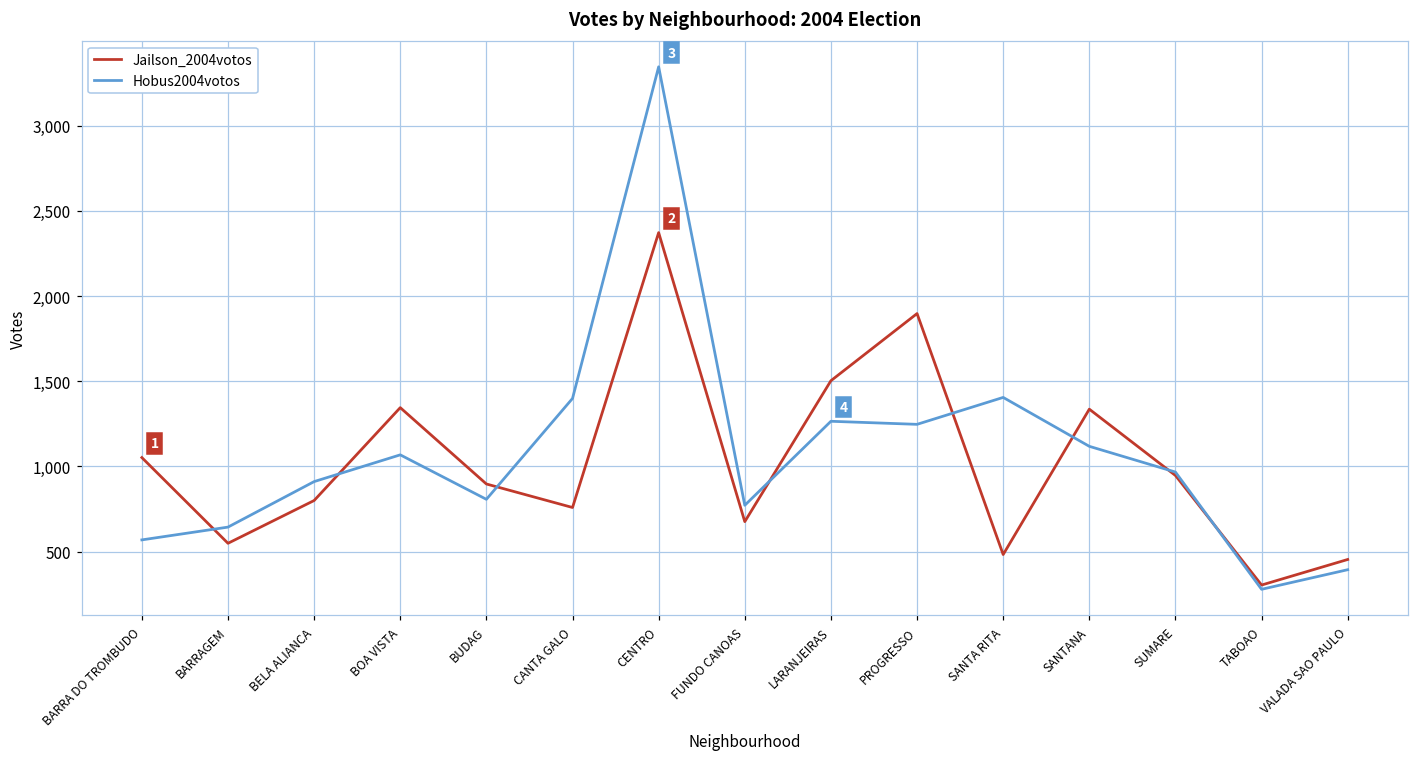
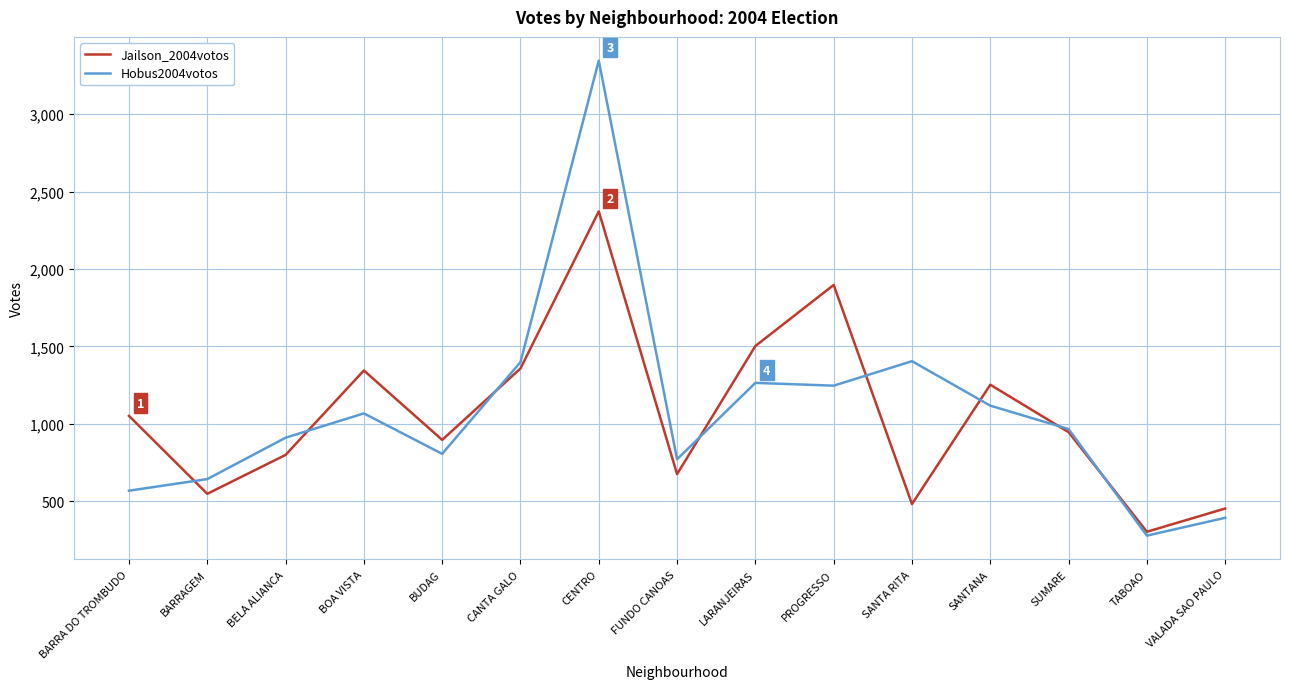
  {
    "Jailson_2004votos": {
      "BARRAGEM": "550",
      "BELA ALIANCA": "800",
      "BOA VISTA": "1,350",
      "BUDAG": "900",
-     "CANTA GALO": "760",
+     "CANTA GALO": "1,360",
      "FUNDO CANOAS": "680",
      "LARANJEIRAS": "1,500",
      "PROGRESSO": "1,900",
      "SANTA RITA": "480",
-     "SANTANA": "1,340",
+     "SANTANA": "1,250",
      "SUMARE": "950",
      "TABOAO": "300",
      "VALADA SAO PAULO": "450"
    },
    "Hobus2004votos": {
      "BARRA DO TROMBUDO": "570",
      "BARRAGEM": "640",
      "BELA ALIANCA": "910",
      "BOA VISTA": "1,070",
      "BUDAG": "810",
      "CANTA GALO": "1,400",
      "FUNDO CANOAS": "770",
      "PROGRESSO": "1,250",
      "SANTA RITA": "1,410",
      "SANTANA": "1,120",
      "SUMARE": "970",
      "TABOAO": "280",
      "VALADA SAO PAULO": "390"
    }
  }
